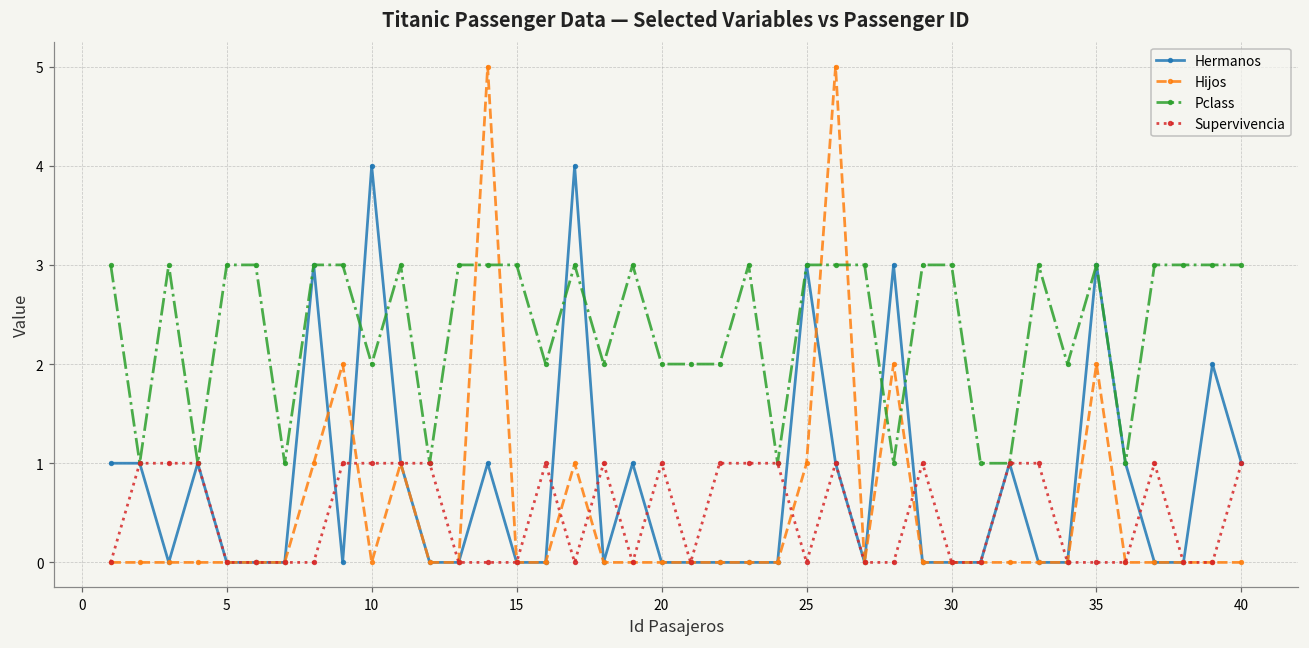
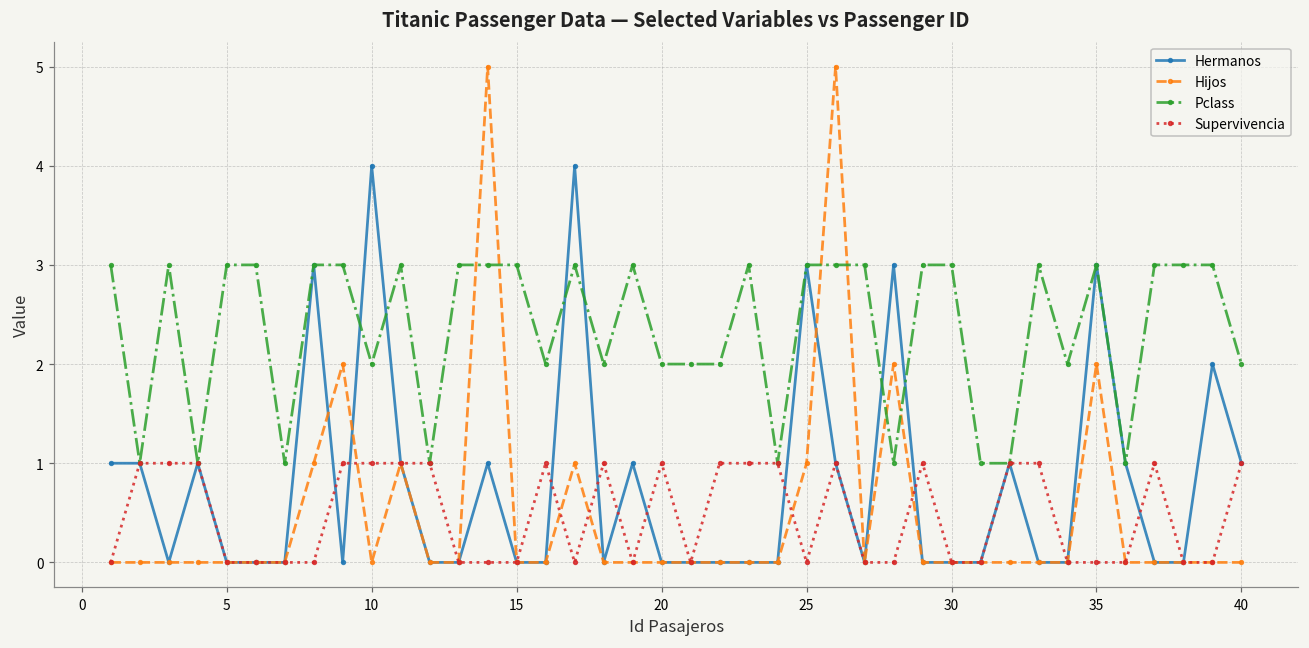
  {
    "Hermanos": {
      "10": 4
    },
    "Hijos": {
      "10": 0,
      "25": 1,
      "35": 2,
      "40": 0
    },
    "Pclass": {
      "5": 3,
      "10": 2,
      "15": 3,
      "20": 2,
      "30": 3,
-     "40": 3
+     "40": 2
    },
    "Supervivencia": {
      "10": 1,
      "20": 1,
      "25": 0,
      "35": 0
    }
  }
